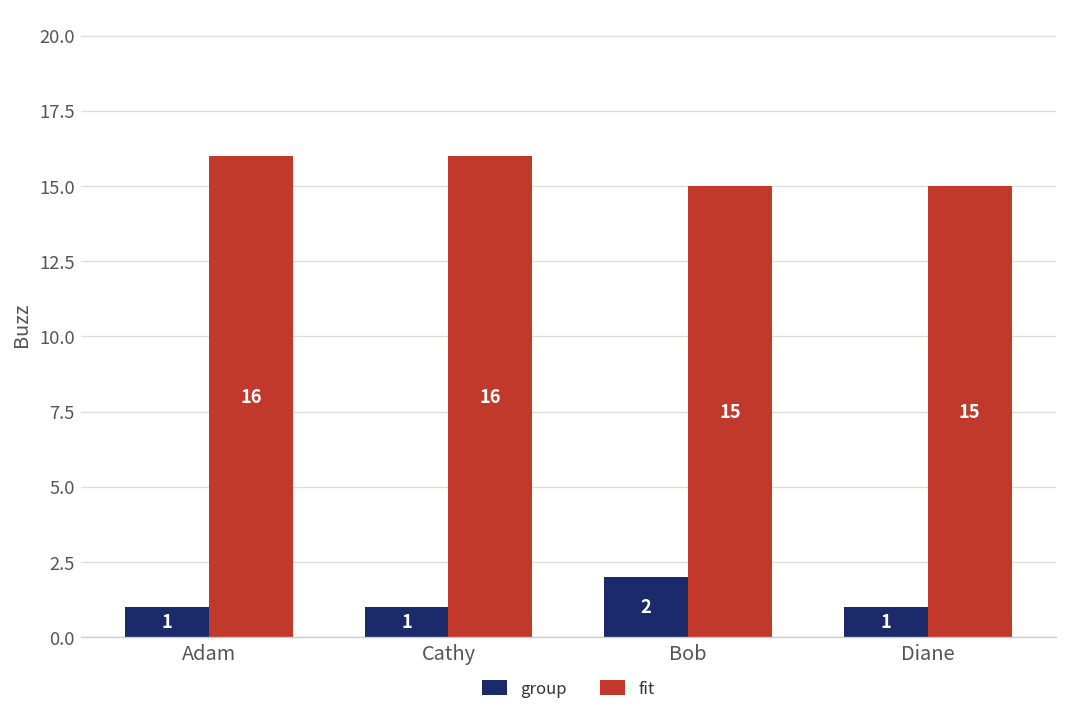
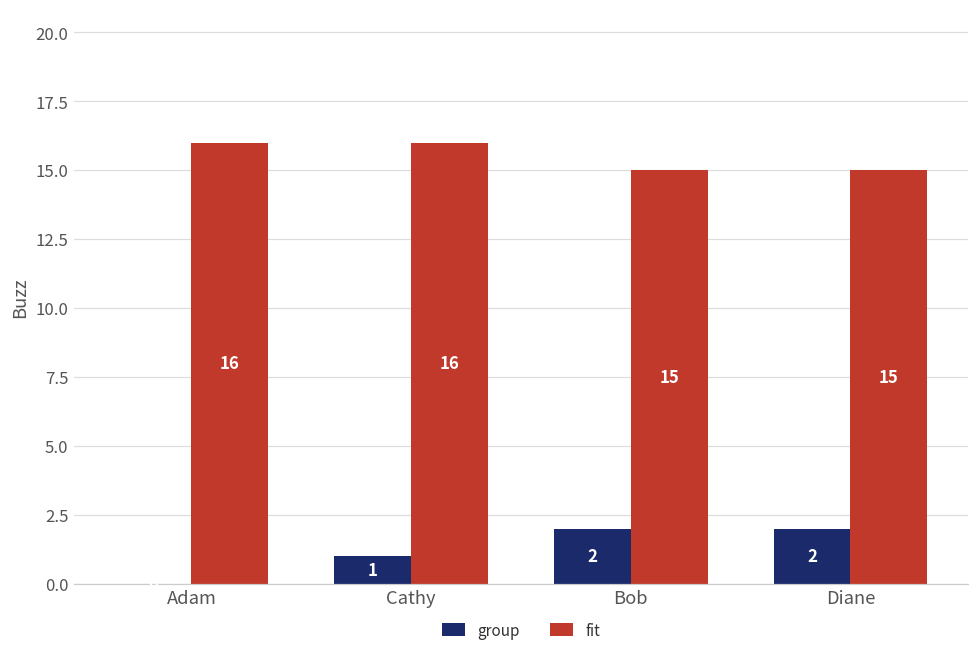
  {
    "group": {
-     "Adam": 1,
+     "Adam": 0,
      "Cathy": 1,
      "Bob": 2,
-     "Diane": 1
+     "Diane": 2
    },
    "fit": {
      "Adam": 16,
      "Cathy": 16,
      "Bob": 15,
      "Diane": 15
    }
  }
